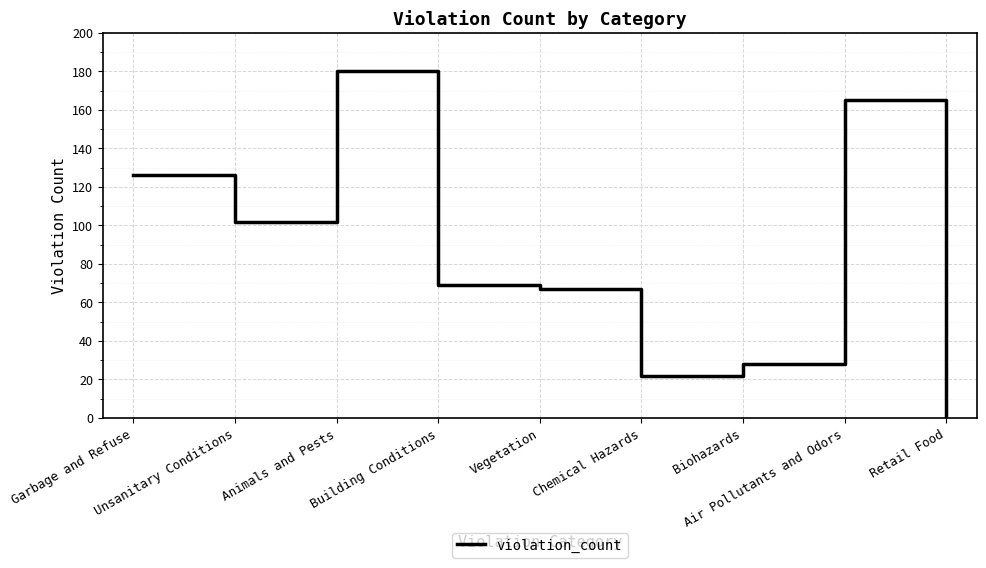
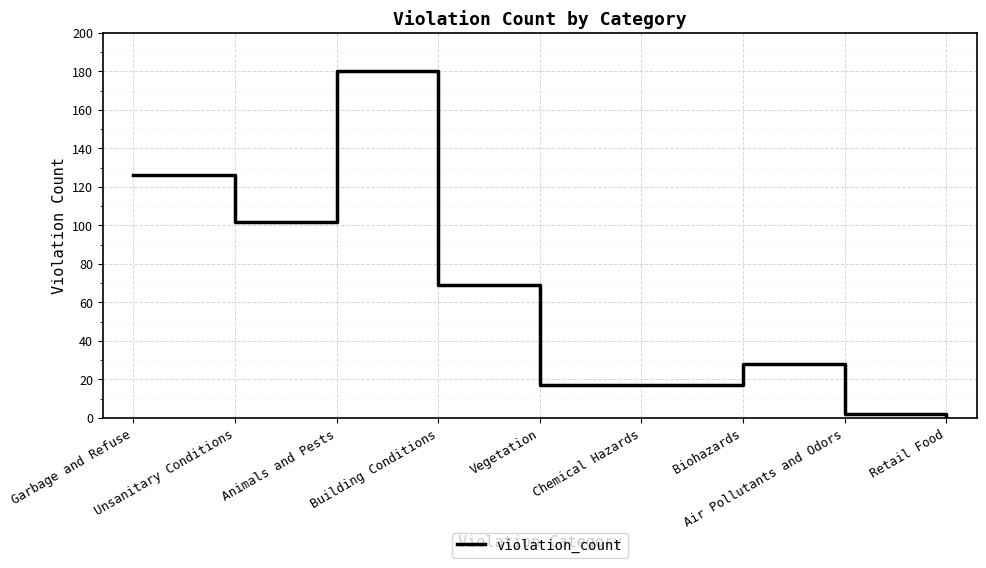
  {
    "Garbage and Refuse": 126,
    "Unsanitary Conditions": 102,
    "Animals and Pests": 180,
    "Building Conditions": 69,
-   "Vegetation": 67,
-   "Chemical Hazards": 22,
+   "Vegetation": 17,
+   "Chemical Hazards": 17,
    "Biohazards": 28,
-   "Air Pollutants and Odors": 165,
+   "Air Pollutants and Odors": 2,
    "Retail Food": 1
  }
